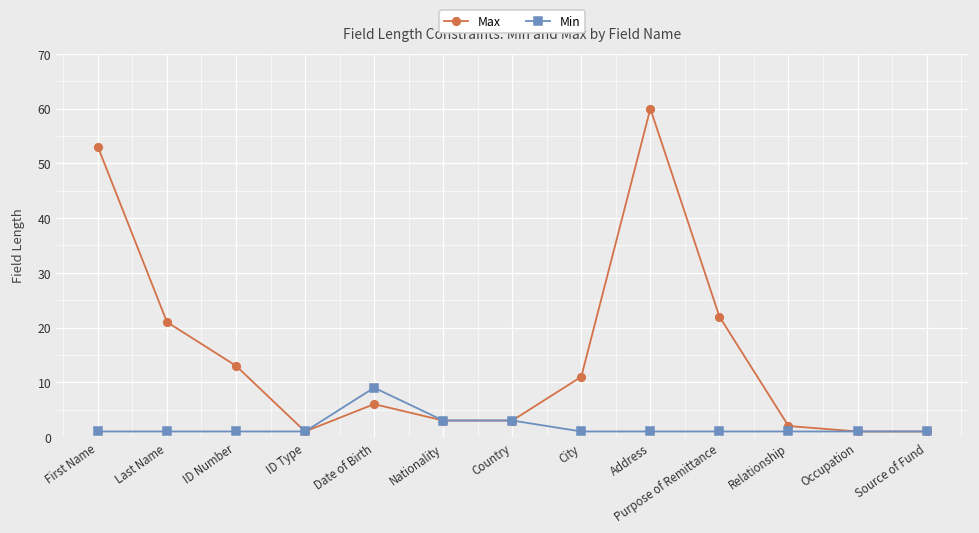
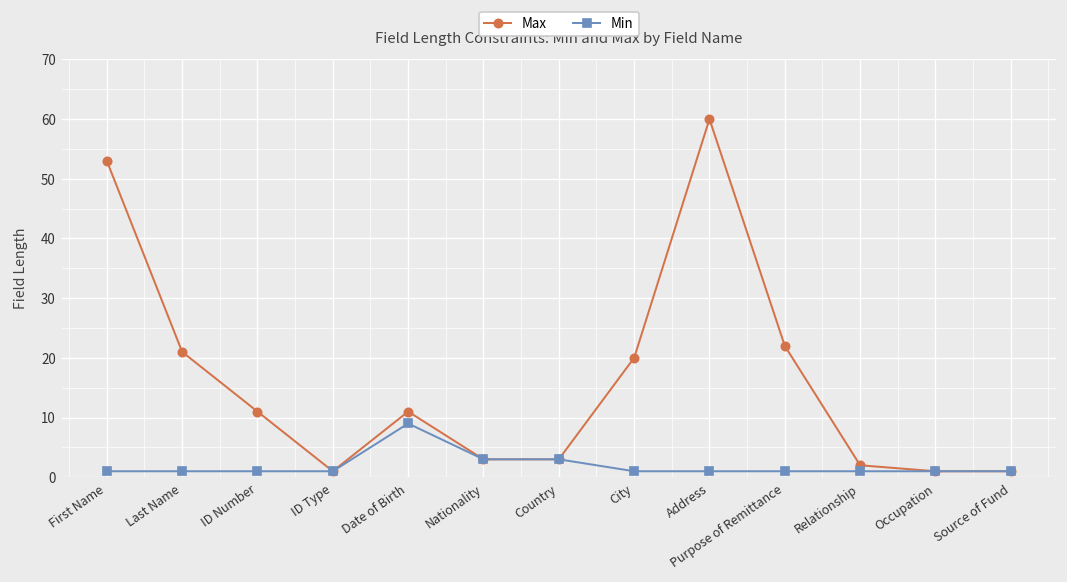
  {
    "Max": {
      "First Name": 53,
      "Last Name": 21,
-     "ID Number": 13,
-     "Date of Birth": 6,
-     "City": 11,
+     "ID Number": 11,
+     "Date of Birth": 11,
+     "City": 20,
      "Address": 60,
      "Purpose of Remittance": 22,
      "Relationship": 2
    },
    "Min": {
      "First Name": 1,
      "Last Name": 1,
      "ID Number": 1,
      "Date of Birth": 9,
      "City": 1,
      "Address": 1,
      "Purpose of Remittance": 1,
      "Relationship": 1
    }
  }
